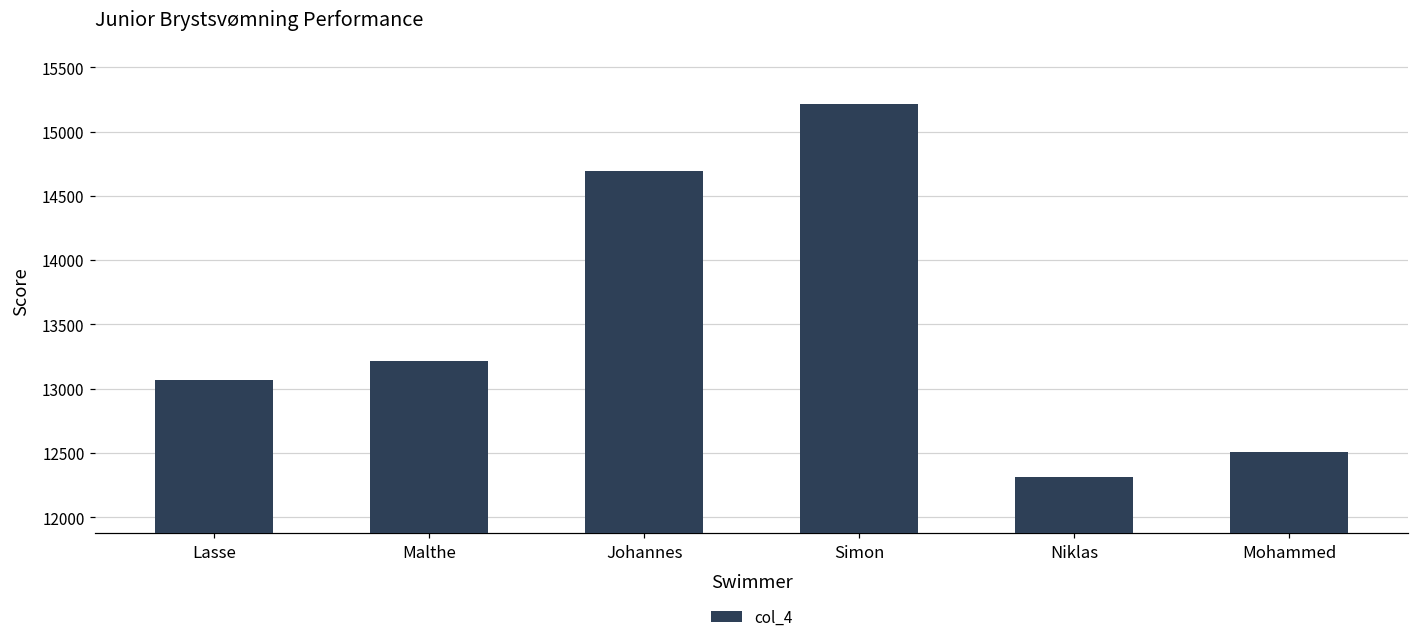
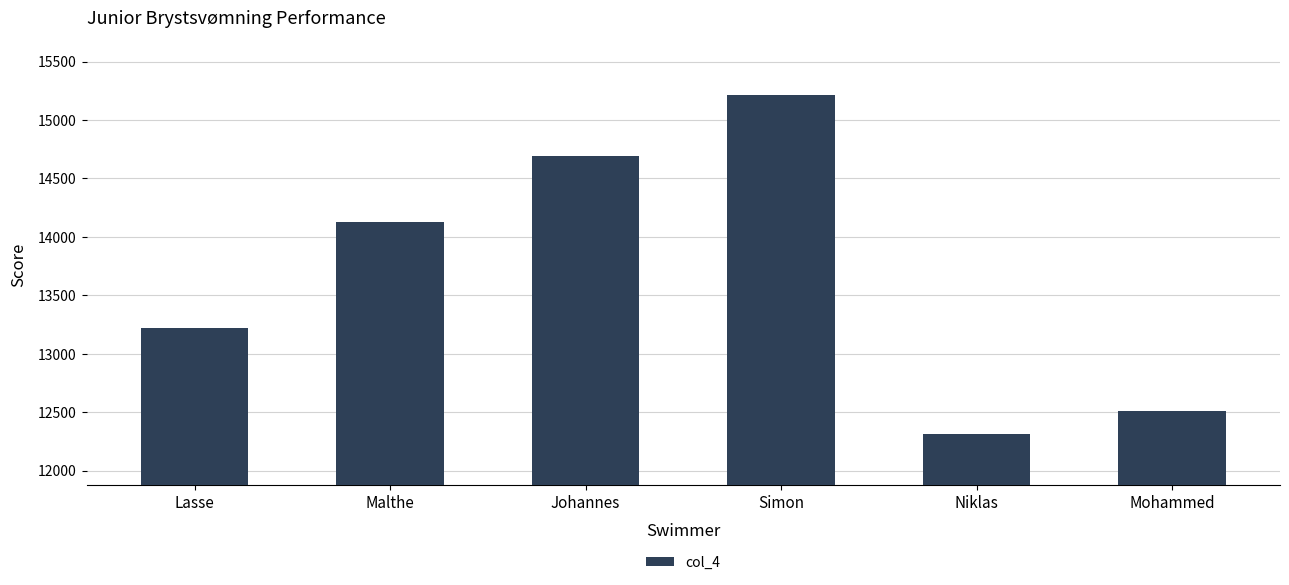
  {
-   "Lasse": 13070,
-   "Malthe": 13220,
+   "Lasse": 13220,
+   "Malthe": 14130,
    "Johannes": 14690,
    "Simon": 15210,
    "Niklas": 12310,
    "Mohammed": 12510
  }
